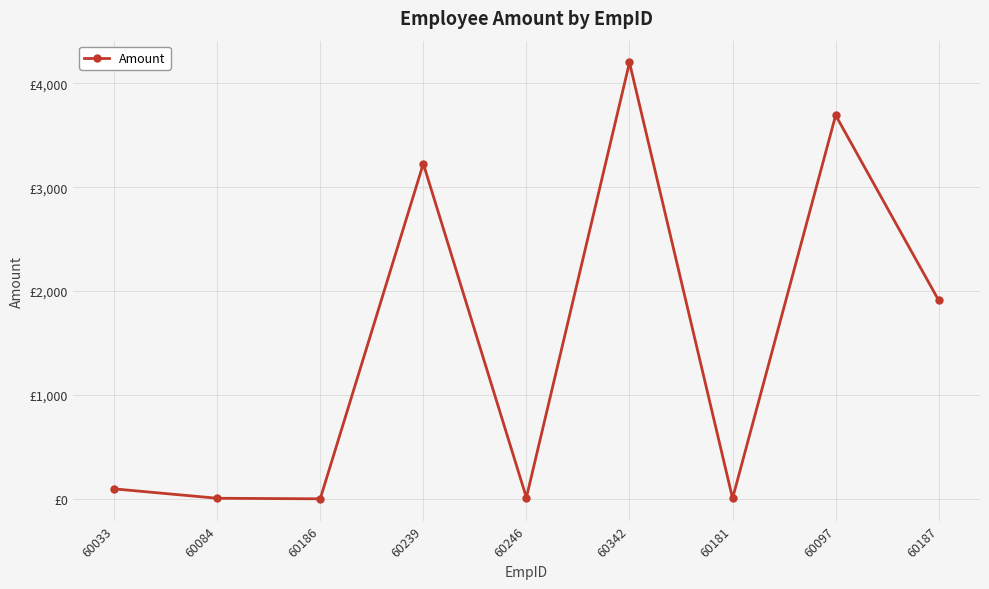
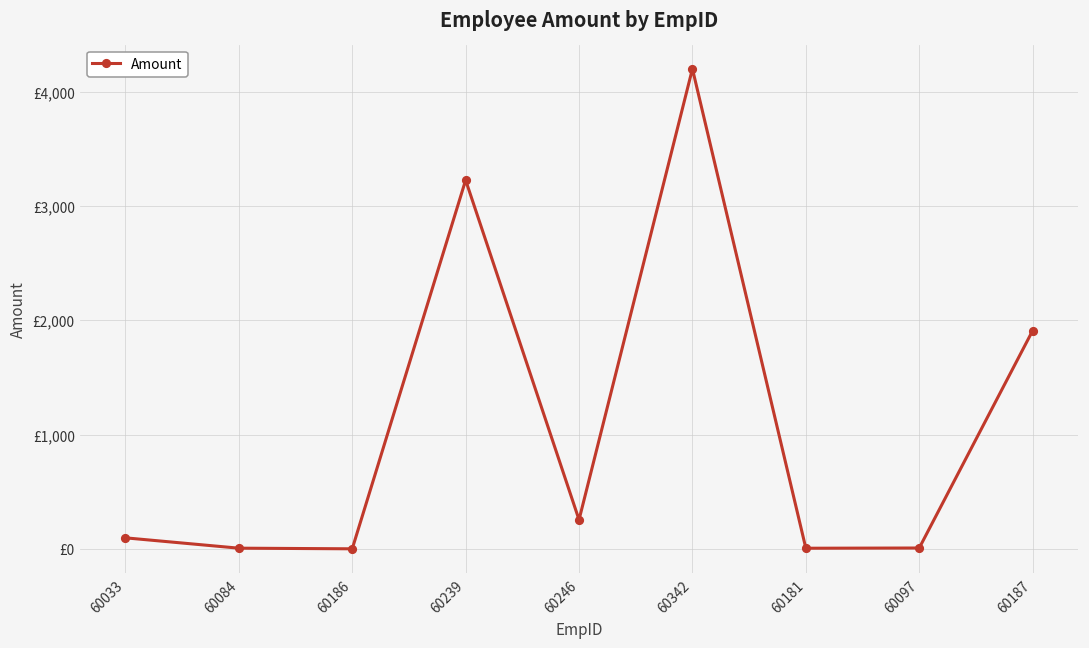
  {
    "60033": "£100",
    "60084": "£10",
    "60186": "£0",
    "60239": "£3,230",
-   "60246": "£10",
+   "60246": "£250",
    "60342": "£4,200",
    "60181": "£10",
-   "60097": "£3,690",
+   "60097": "£10",
    "60187": "£1,910"
  }
